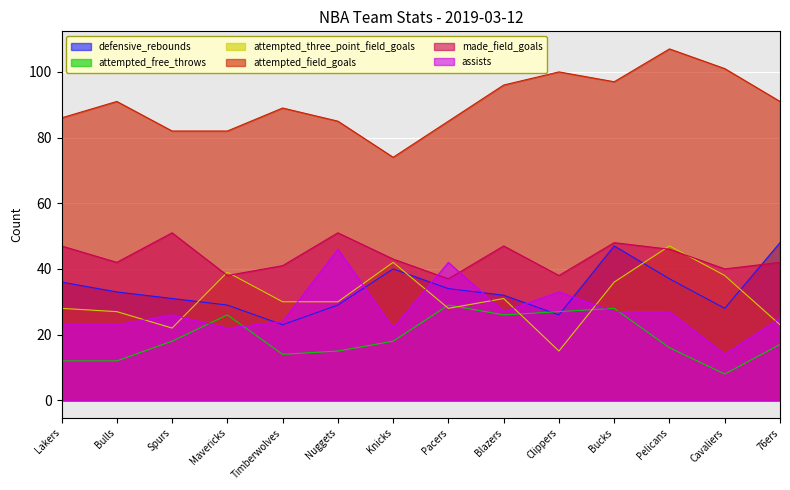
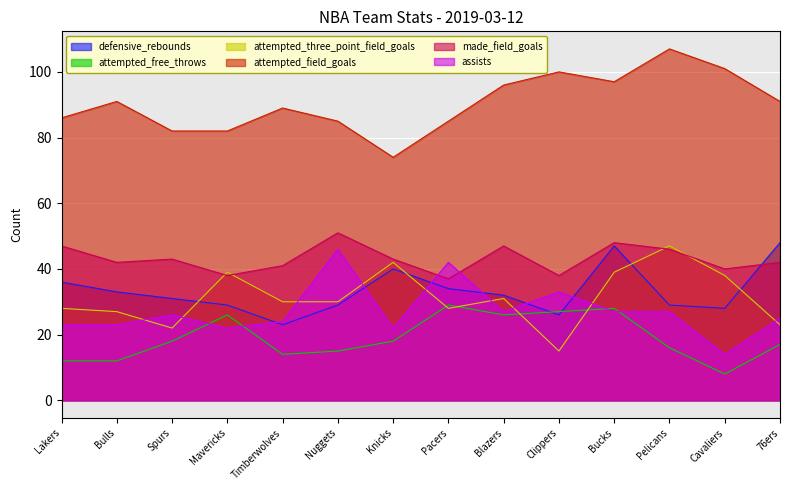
  {
    "defensive_rebounds": {
      "Lakers": 36,
      "Bulls": 33,
      "Spurs": 31,
      "Mavericks": 29,
      "Timberwolves": 23,
      "Nuggets": 29,
      "Knicks": 40,
      "Pacers": 34,
      "Blazers": 32,
      "Clippers": 26,
      "Bucks": 47,
-     "Pelicans": 37,
+     "Pelicans": 29,
      "Cavaliers": 28,
      "76ers": 48
    },
    "attempted_free_throws": {
      "Lakers": 12,
      "Bulls": 12,
      "Spurs": 18,
      "Mavericks": 26,
      "Timberwolves": 14,
      "Nuggets": 15,
      "Knicks": 18,
      "Pacers": 29,
      "Blazers": 26,
      "Clippers": 27,
      "Bucks": 28,
      "Pelicans": 16,
      "Cavaliers": 8,
      "76ers": 17
    },
    "attempted_three_point_field_goals": {
      "Lakers": 28,
      "Bulls": 27,
      "Spurs": 22,
      "Mavericks": 39,
      "Timberwolves": 30,
      "Nuggets": 30,
      "Knicks": 42,
      "Pacers": 28,
      "Blazers": 31,
      "Clippers": 15,
-     "Bucks": 36,
+     "Bucks": 39,
      "Pelicans": 47,
      "Cavaliers": 38,
      "76ers": 23
    },
    "attempted_field_goals": {
      "Lakers": 86,
      "Bulls": 91,
      "Spurs": 82,
      "Mavericks": 82,
      "Timberwolves": 89,
      "Nuggets": 85,
      "Knicks": 74,
      "Pacers": 85,
      "Blazers": 96,
      "Clippers": 100,
      "Bucks": 97,
      "Pelicans": 107,
      "Cavaliers": 101,
      "76ers": 91
    },
    "made_field_goals": {
      "Lakers": 47,
      "Bulls": 42,
-     "Spurs": 51,
+     "Spurs": 43,
      "Mavericks": 38,
      "Timberwolves": 41,
      "Nuggets": 51,
      "Knicks": 43,
      "Pacers": 37,
      "Blazers": 47,
      "Clippers": 38,
      "Bucks": 48,
      "Pelicans": 46,
      "Cavaliers": 40,
      "76ers": 42
    },
    "assists": {
      "Lakers": 23,
      "Bulls": 23,
      "Spurs": 26,
      "Mavericks": 22,
      "Timberwolves": 24,
      "Nuggets": 46,
      "Knicks": 22,
      "Pacers": 42,
      "Blazers": 27,
      "Clippers": 33,
      "Bucks": 27,
      "Pelicans": 27,
      "Cavaliers": 14,
      "76ers": 25
    }
  }
